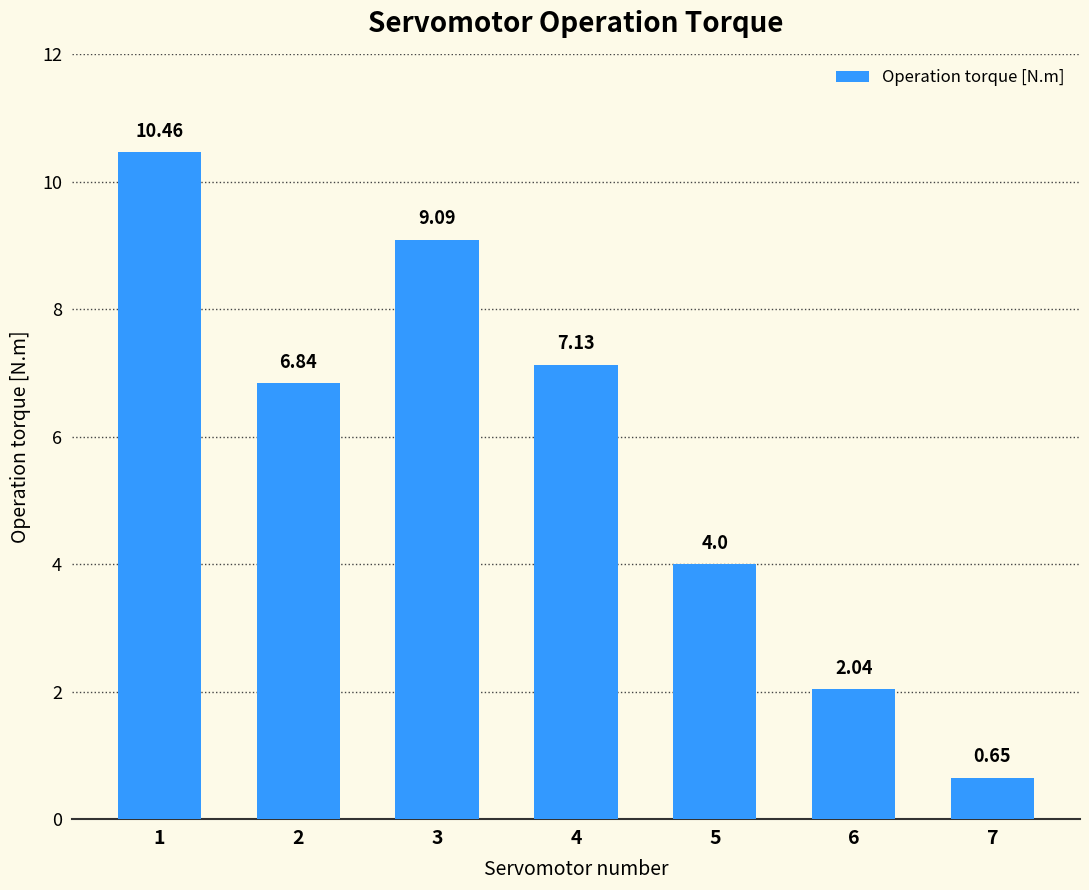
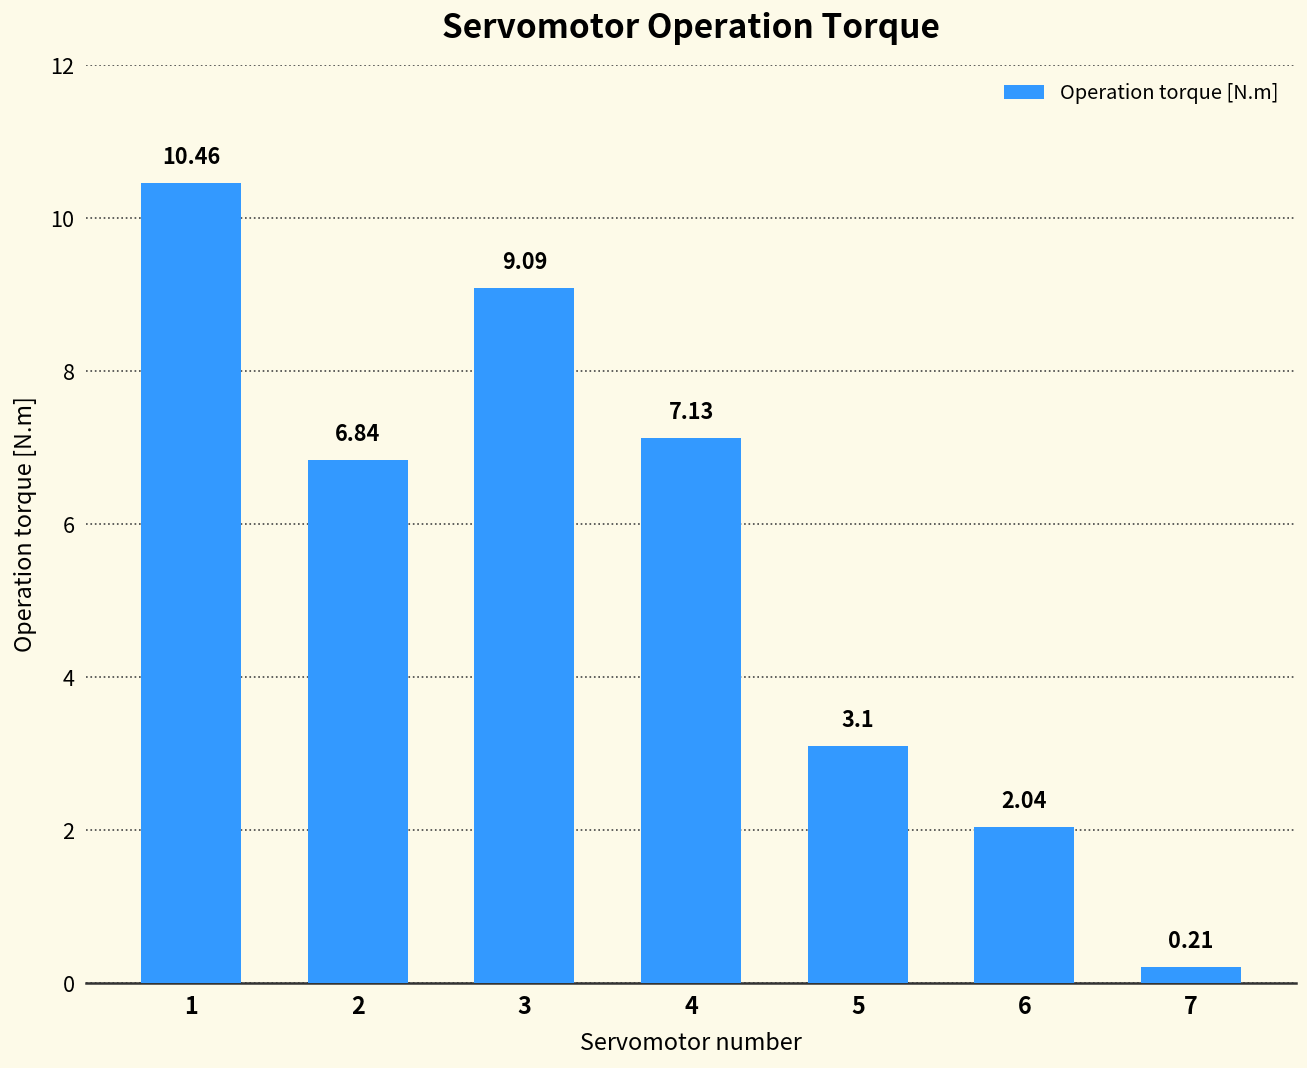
  {
    "1": 10.46,
    "2": 6.84,
    "3": 9.09,
    "4": 7.13,
-   "5": 4.0,
+   "5": 3.1,
    "6": 2.04,
-   "7": 0.65
+   "7": 0.21
  }
